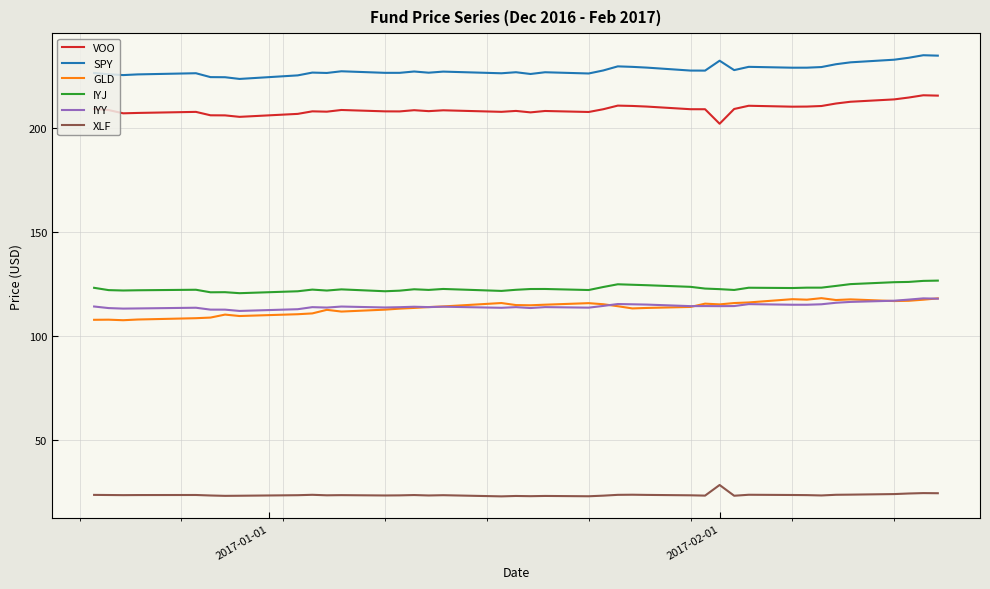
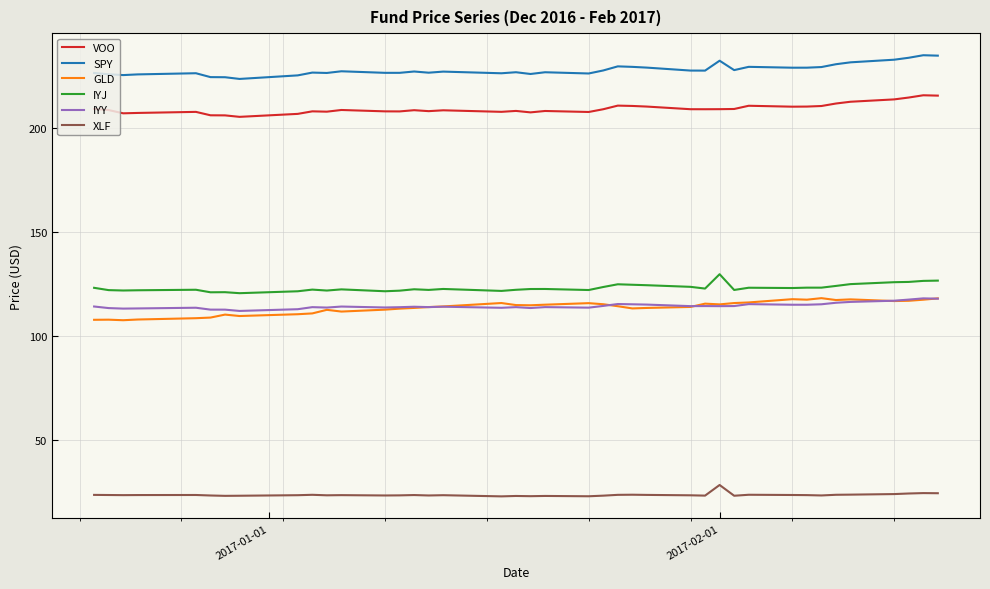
  {
    "VOO": {
-     "2017-02-01": 202
+     "2017-02-01": 209
    },
    "SPY": {
      "2017-02-01": 232
    },
    "IYJ": {
-     "2017-02-01": 123
+     "2017-02-01": 130
    },
    "XLF": {
      "2017-02-01": 28
    }
  }
